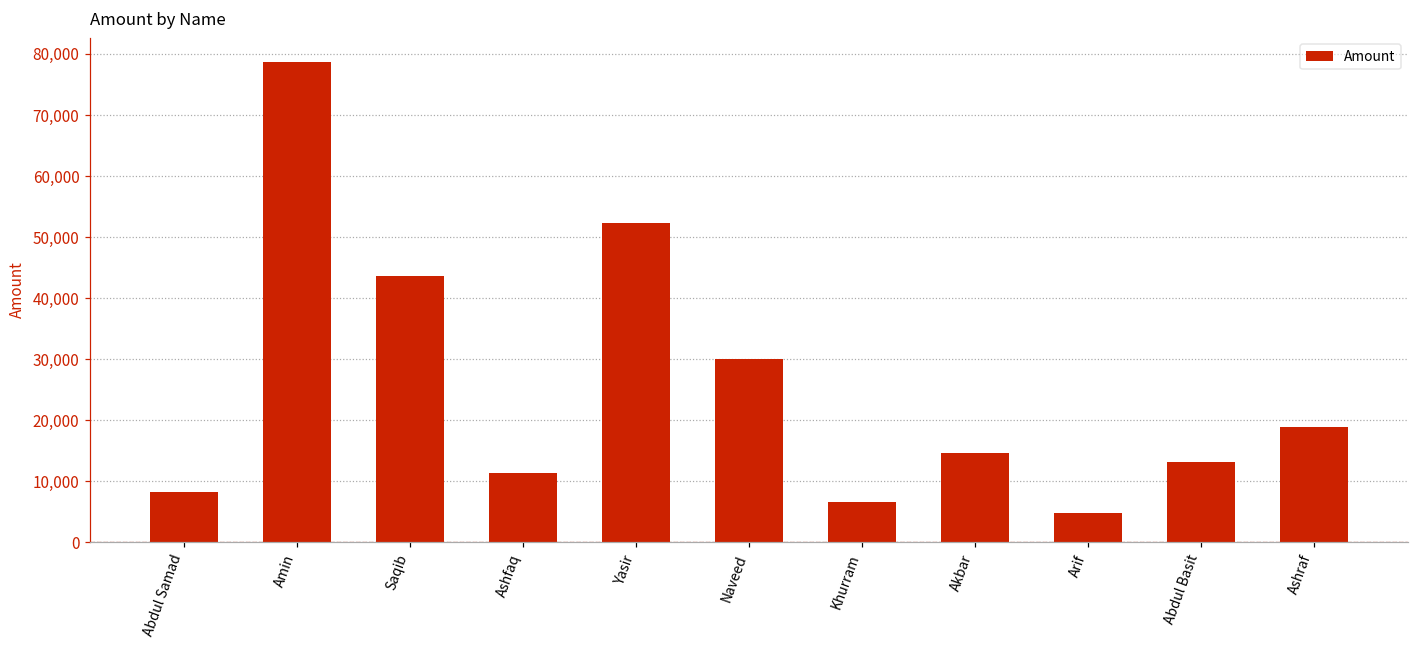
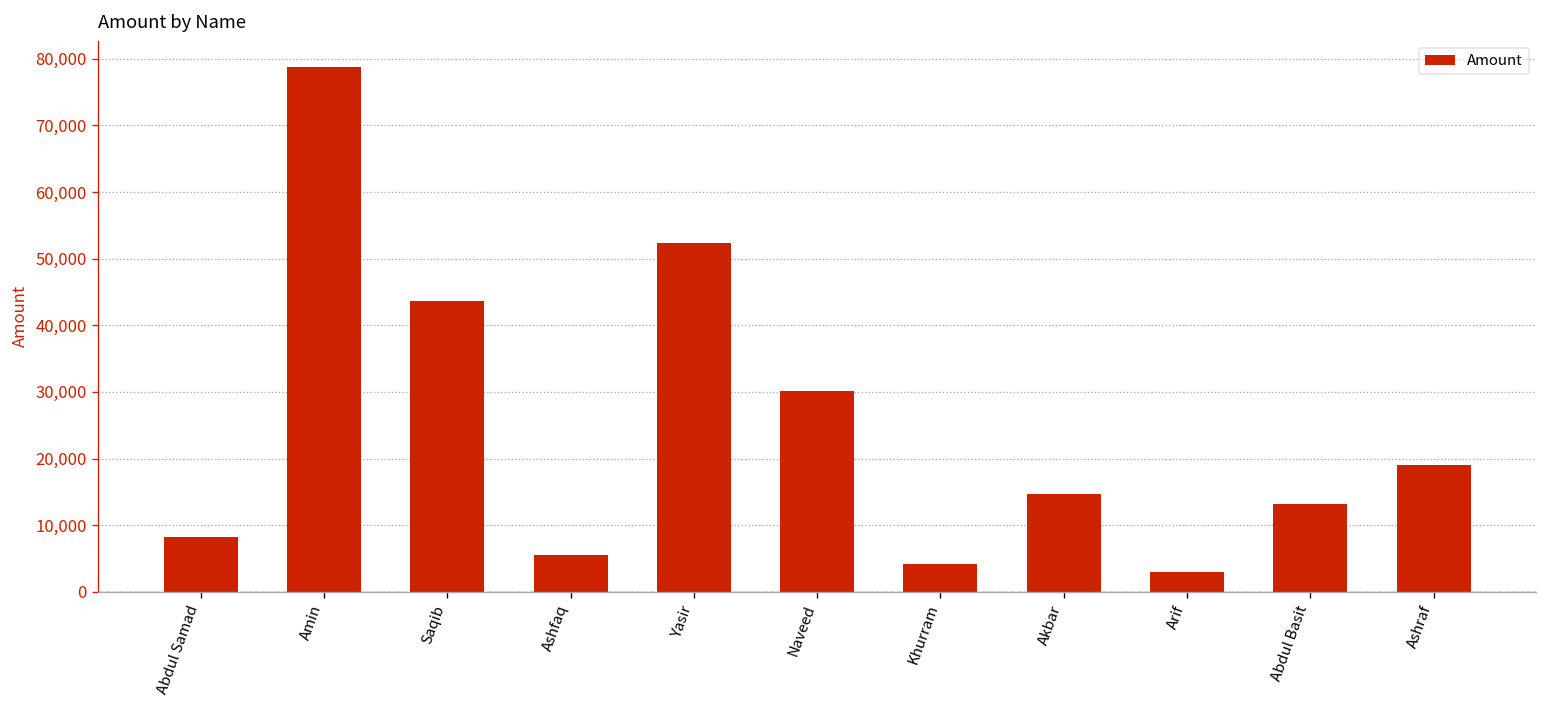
  {
    "Abdul Samad": "8,000",
    "Amin": "79,000",
    "Saqib": "44,000",
-   "Ashfaq": "11,000",
+   "Ashfaq": "5,000",
    "Yasir": "52,000",
    "Naveed": "30,000",
-   "Khurram": "7,000",
+   "Khurram": "4,000",
    "Akbar": "15,000",
-   "Arif": "5,000",
+   "Arif": "3,000",
    "Abdul Basit": "13,000",
    "Ashraf": "19,000"
  }
